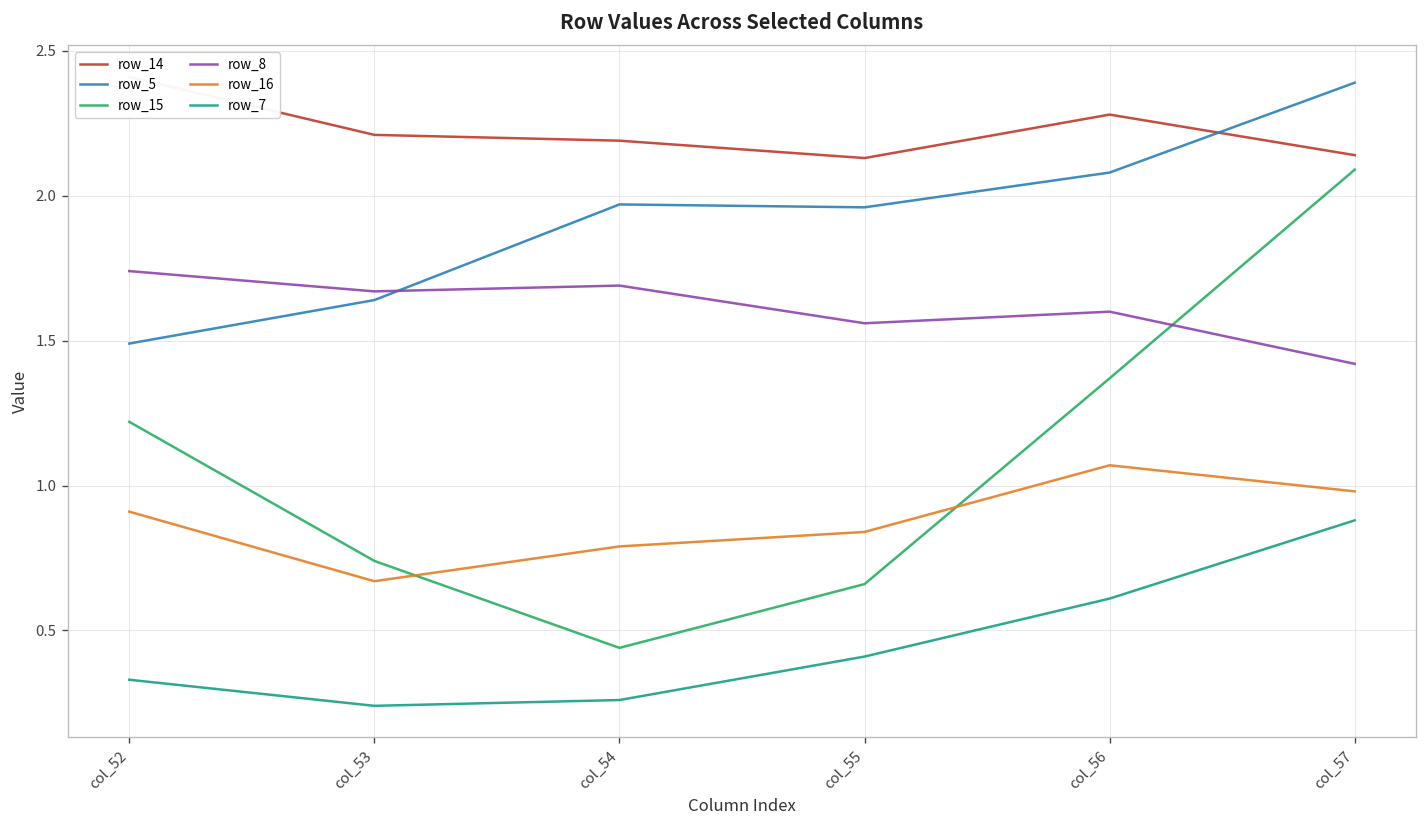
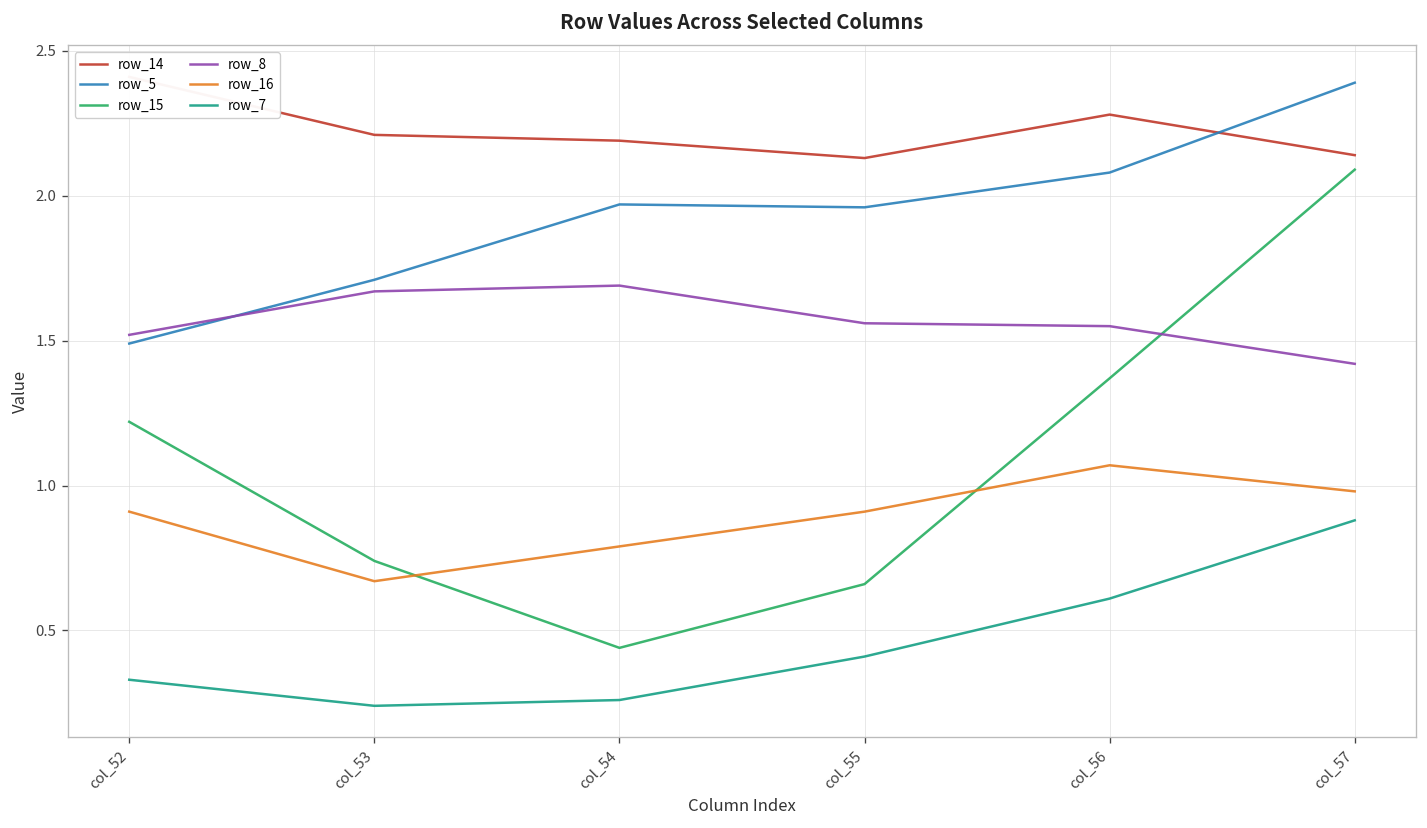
  {
    "row_14": {
      "col_53": 2.21,
      "col_54": 2.19,
      "col_55": 2.13,
      "col_56": 2.28,
      "col_57": 2.14
    },
    "row_5": {
      "col_52": 1.49,
-     "col_53": 1.64,
+     "col_53": 1.71,
      "col_54": 1.97,
      "col_55": 1.96,
      "col_56": 2.08,
      "col_57": 2.39
    },
    "row_8": {
-     "col_52": 1.74,
+     "col_52": 1.52,
      "col_53": 1.67,
      "col_54": 1.69,
      "col_55": 1.56,
-     "col_56": 1.60,
+     "col_56": 1.55,
      "col_57": 1.42
    },
    "row_16": {
      "col_52": 0.91,
      "col_53": 0.67,
      "col_54": 0.79,
-     "col_55": 0.84,
+     "col_55": 0.91,
      "col_56": 1.07,
      "col_57": 0.98
    }
  }
